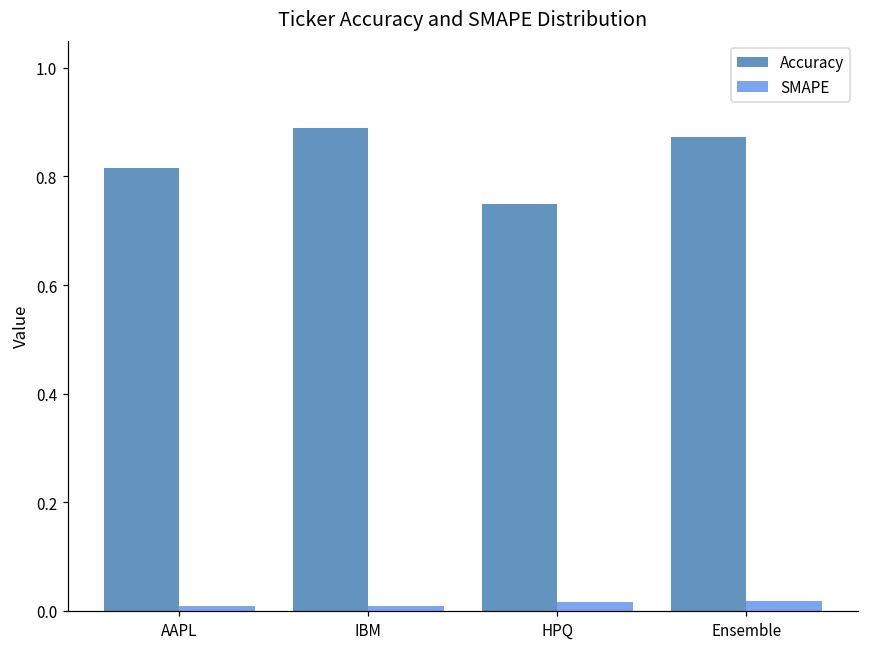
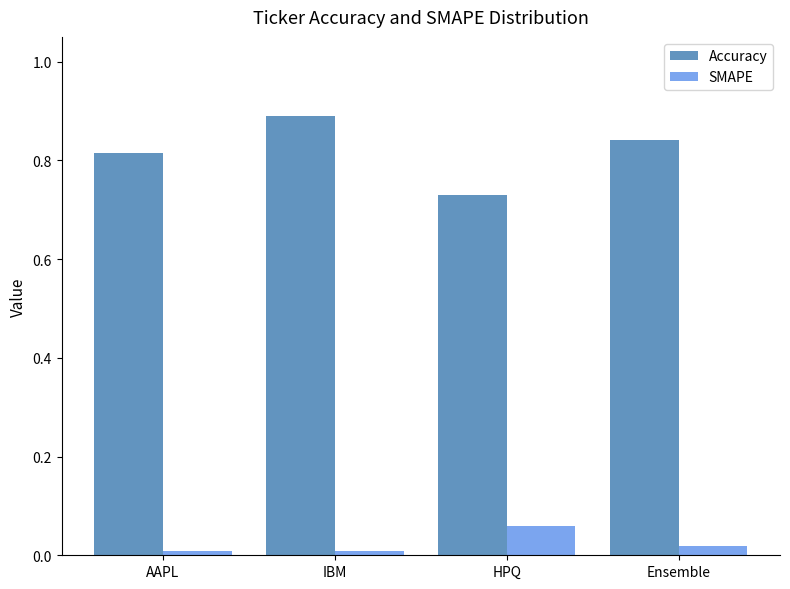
  {
    "Accuracy": {
      "AAPL": 0.82,
      "IBM": 0.89,
-     "HPQ": 0.75,
-     "Ensemble": 0.87
+     "HPQ": 0.73,
+     "Ensemble": 0.84
    },
    "SMAPE": {
      "AAPL": 0.01,
      "IBM": 0.01,
-     "HPQ": 0.02,
+     "HPQ": 0.06,
      "Ensemble": 0.02
    }
  }
